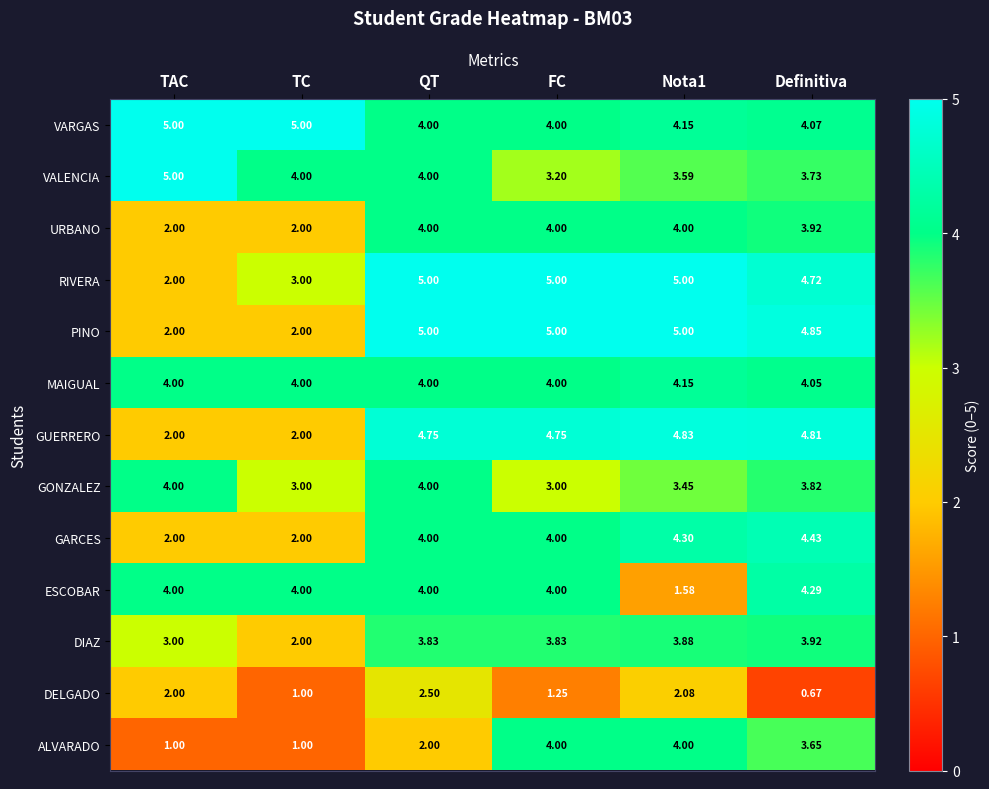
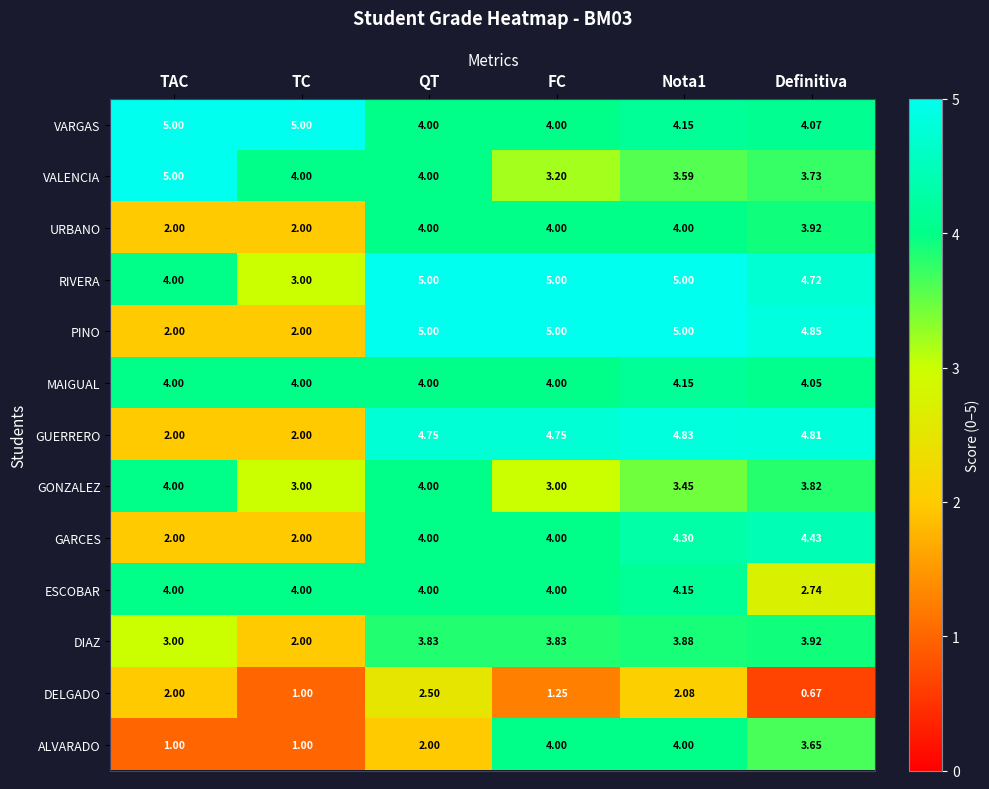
  {
    "VARGAS": {
      "TAC": 5.00,
      "TC": 5.00,
      "QT": 4.00,
      "FC": 4.00,
      "Nota1": 4.15,
      "Definitiva": 4.07
    },
    "VALENCIA": {
      "TAC": 5.00,
      "TC": 4.00,
      "QT": 4.00,
      "FC": 3.20,
      "Nota1": 3.59,
      "Definitiva": 3.73
    },
    "URBANO": {
      "TAC": 2.00,
      "TC": 2.00,
      "QT": 4.00,
      "FC": 4.00,
      "Nota1": 4.00,
      "Definitiva": 3.92
    },
    "RIVERA": {
-     "TAC": 2.00,
+     "TAC": 4.00,
      "TC": 3.00,
      "QT": 5.00,
      "FC": 5.00,
      "Nota1": 5.00,
      "Definitiva": 4.72
    },
    "PINO": {
      "TAC": 2.00,
      "TC": 2.00,
      "QT": 5.00,
      "FC": 5.00,
      "Nota1": 5.00,
      "Definitiva": 4.85
    },
    "MAIGUAL": {
      "TAC": 4.00,
      "TC": 4.00,
      "QT": 4.00,
      "FC": 4.00,
      "Nota1": 4.15,
      "Definitiva": 4.05
    },
    "GUERRERO": {
      "TAC": 2.00,
      "TC": 2.00,
      "QT": 4.75,
      "FC": 4.75,
      "Nota1": 4.83,
      "Definitiva": 4.81
    },
    "GONZALEZ": {
      "TAC": 4.00,
      "TC": 3.00,
      "QT": 4.00,
      "FC": 3.00,
      "Nota1": 3.45,
      "Definitiva": 3.82
    },
    "GARCES": {
      "TAC": 2.00,
      "TC": 2.00,
      "QT": 4.00,
      "FC": 4.00,
      "Nota1": 4.30,
      "Definitiva": 4.43
    },
    "ESCOBAR": {
      "TAC": 4.00,
      "TC": 4.00,
      "QT": 4.00,
      "FC": 4.00,
-     "Nota1": 1.58,
-     "Definitiva": 4.29
+     "Nota1": 4.15,
+     "Definitiva": 2.74
    },
    "DIAZ": {
      "TAC": 3.00,
      "TC": 2.00,
      "QT": 3.83,
      "FC": 3.83,
      "Nota1": 3.88,
      "Definitiva": 3.92
    },
    "DELGADO": {
      "TAC": 2.00,
      "TC": 1.00,
      "QT": 2.50,
      "FC": 1.25,
      "Nota1": 2.08,
      "Definitiva": 0.67
    },
    "ALVARADO": {
      "TAC": 1.00,
      "TC": 1.00,
      "QT": 2.00,
      "FC": 4.00,
      "Nota1": 4.00,
      "Definitiva": 3.65
    }
  }
